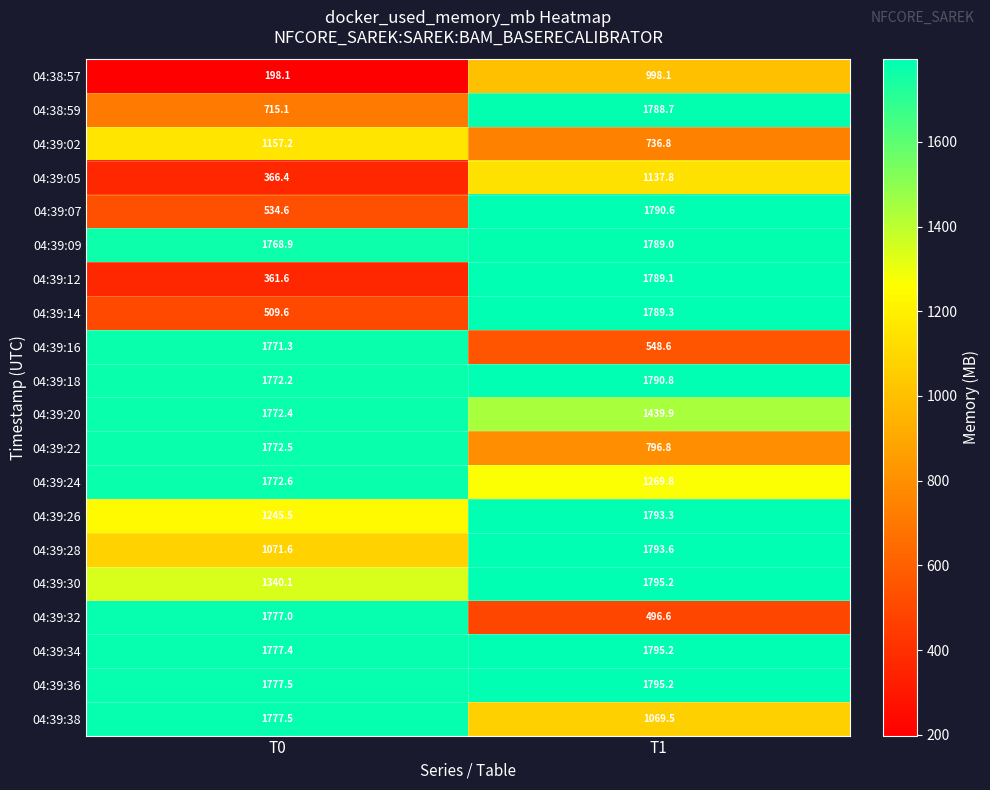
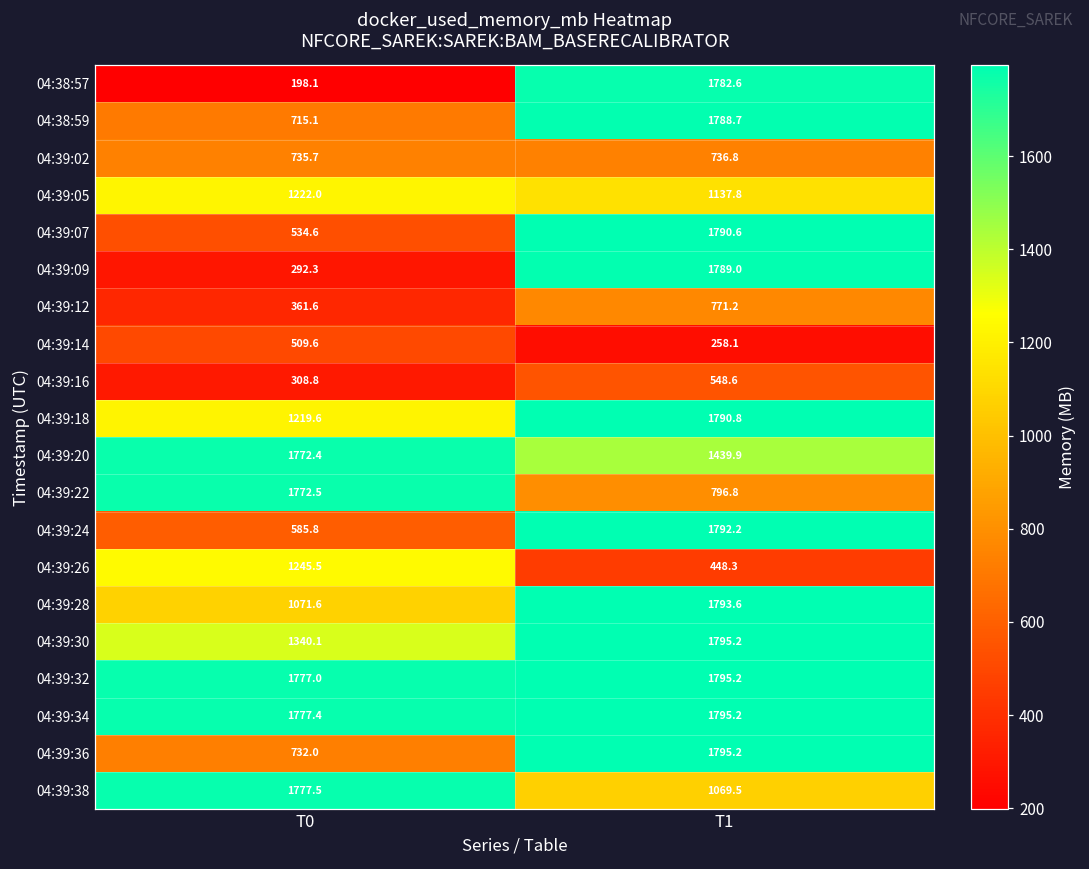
  {
    "04:38:57": {
      "T0": 198.1,
-     "T1": 998.1
+     "T1": 1782.6
    },
    "04:38:59": {
      "T0": 715.1,
      "T1": 1788.7
    },
    "04:39:02": {
-     "T0": 1157.2,
+     "T0": 735.7,
      "T1": 736.8
    },
    "04:39:05": {
-     "T0": 366.4,
+     "T0": 1222.0,
      "T1": 1137.8
    },
    "04:39:07": {
      "T0": 534.6,
      "T1": 1790.6
    },
    "04:39:09": {
-     "T0": 1768.9,
+     "T0": 292.3,
      "T1": 1789.0
    },
    "04:39:12": {
      "T0": 361.6,
-     "T1": 1789.1
+     "T1": 771.2
    },
    "04:39:14": {
      "T0": 509.6,
-     "T1": 1789.3
+     "T1": 258.1
    },
    "04:39:16": {
-     "T0": 1771.3,
+     "T0": 308.8,
      "T1": 548.6
    },
    "04:39:18": {
-     "T0": 1772.2,
+     "T0": 1219.6,
      "T1": 1790.8
    },
    "04:39:20": {
      "T0": 1772.4,
      "T1": 1439.9
    },
    "04:39:22": {
      "T0": 1772.5,
      "T1": 796.8
    },
    "04:39:24": {
-     "T0": 1772.6,
-     "T1": 1269.8
+     "T0": 585.8,
+     "T1": 1792.2
    },
    "04:39:26": {
      "T0": 1245.5,
-     "T1": 1793.3
+     "T1": 448.3
    },
    "04:39:28": {
      "T0": 1071.6,
      "T1": 1793.6
    },
    "04:39:30": {
      "T0": 1340.1,
      "T1": 1795.2
    },
    "04:39:32": {
      "T0": 1777.0,
-     "T1": 496.6
+     "T1": 1795.2
    },
    "04:39:34": {
      "T0": 1777.4,
      "T1": 1795.2
    },
    "04:39:36": {
-     "T0": 1777.5,
+     "T0": 732.0,
      "T1": 1795.2
    },
    "04:39:38": {
      "T0": 1777.5,
      "T1": 1069.5
    }
  }
